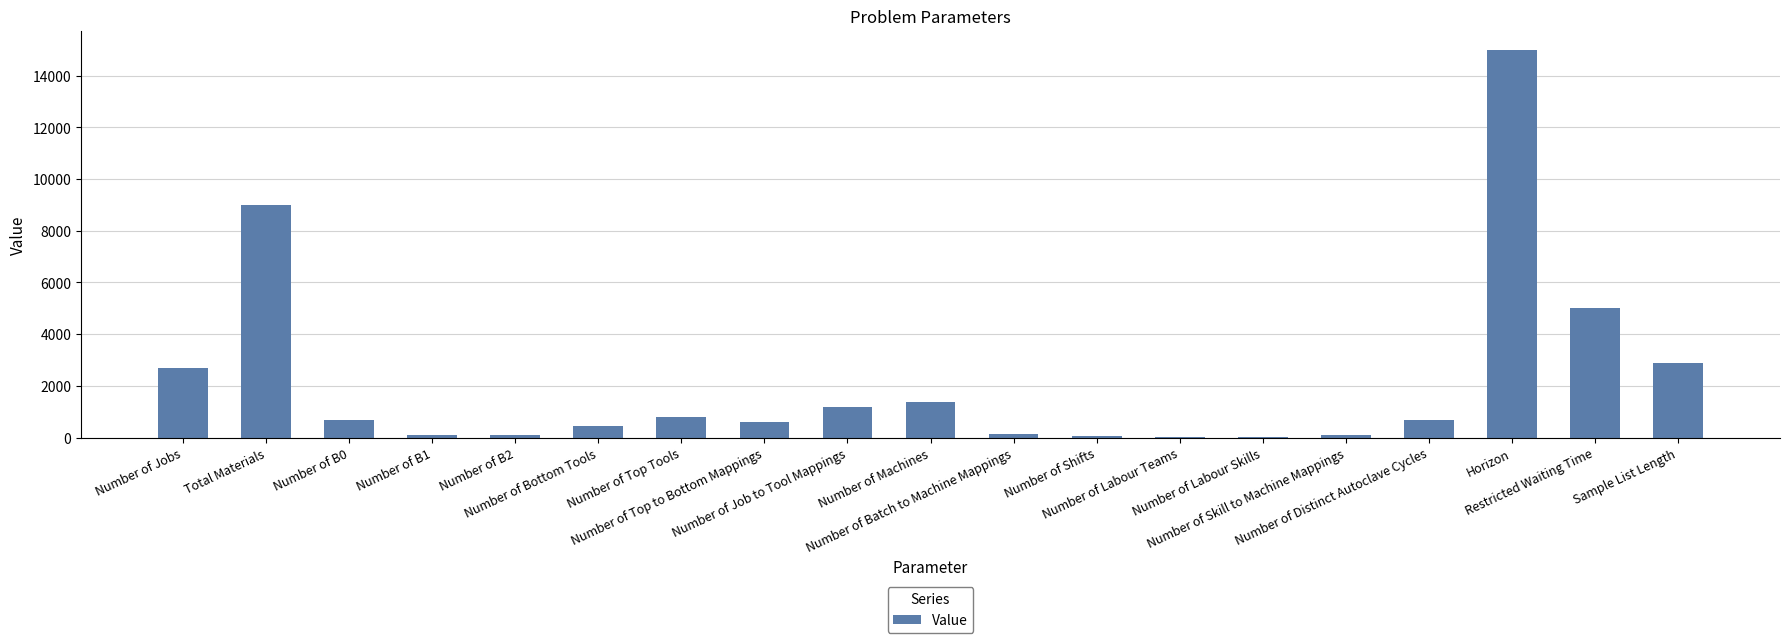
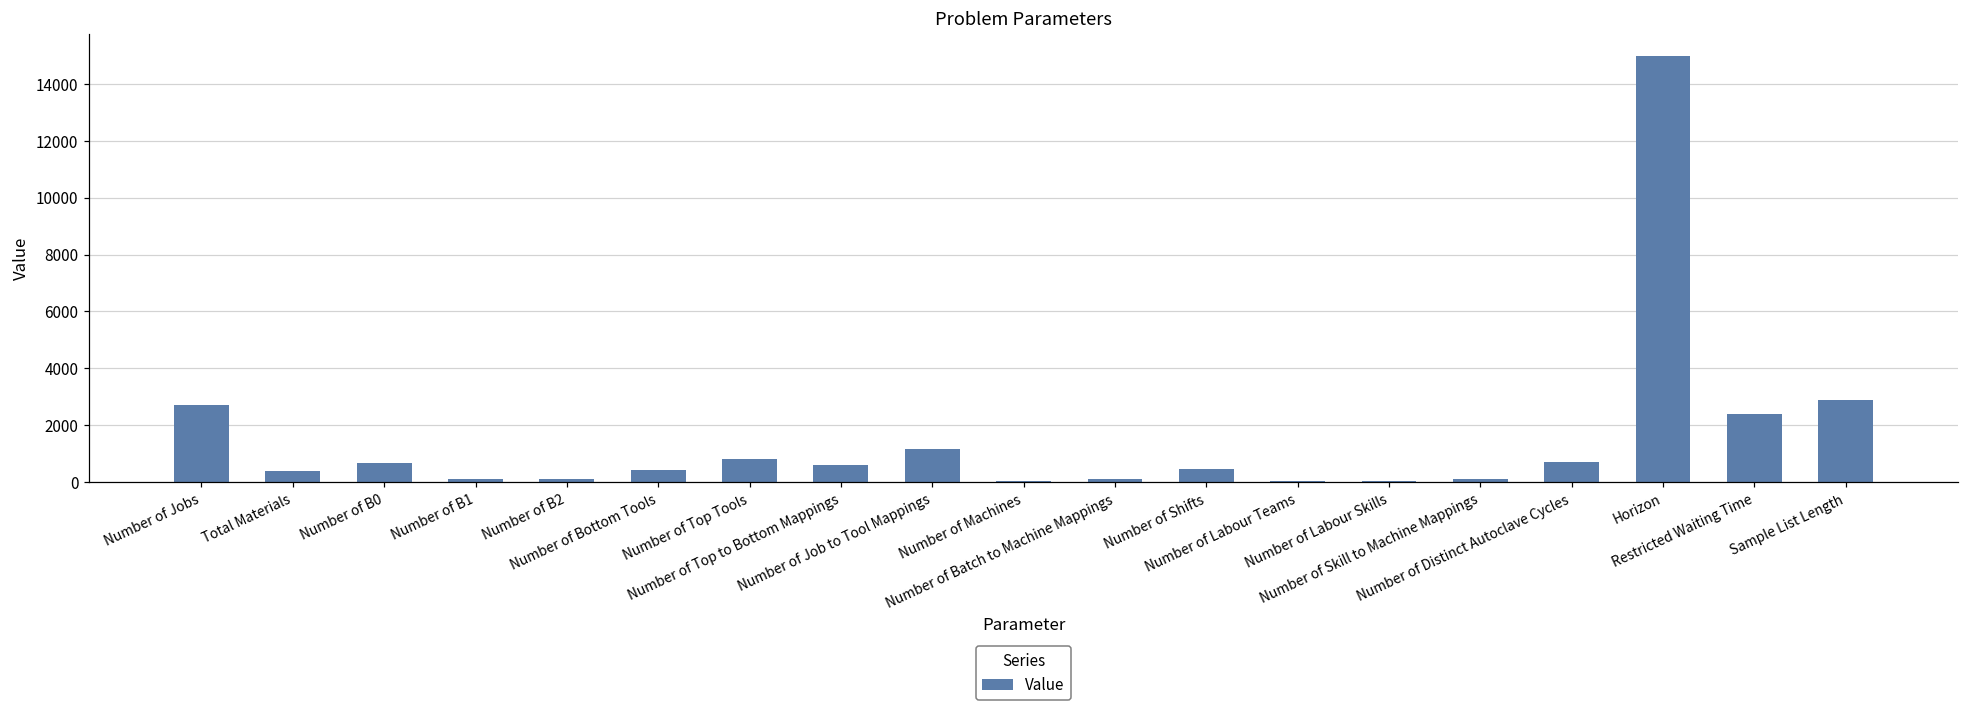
  {
    "Number of Jobs": 2700,
-   "Total Materials": 9000,
+   "Total Materials": 400,
    "Number of B0": 700,
    "Number of B1": 100,
    "Number of B2": 100,
    "Number of Bottom Tools": 400,
    "Number of Top Tools": 800,
    "Number of Top to Bottom Mappings": 600,
    "Number of Job to Tool Mappings": 1200,
-   "Number of Machines": 1400,
+   "Number of Machines": 0,
    "Number of Batch to Machine Mappings": 100,
-   "Number of Shifts": 0,
+   "Number of Shifts": 500,
    "Number of Skill to Machine Mappings": 100,
    "Number of Distinct Autoclave Cycles": 700,
    "Horizon": 15000,
-   "Restricted Waiting Time": 5000,
+   "Restricted Waiting Time": 2400,
    "Sample List Length": 2900
  }
